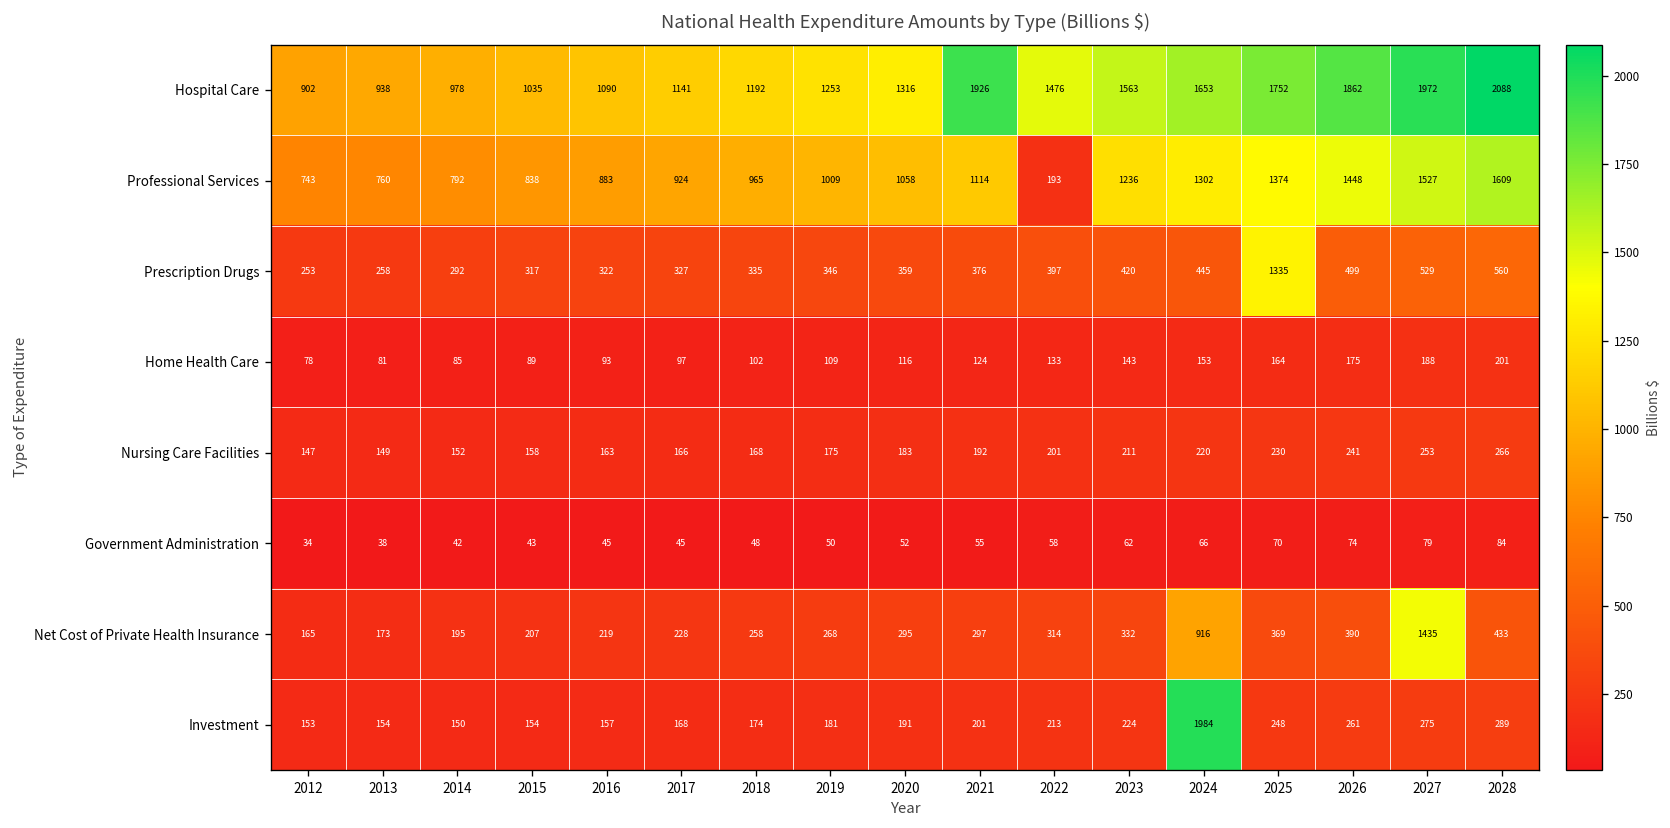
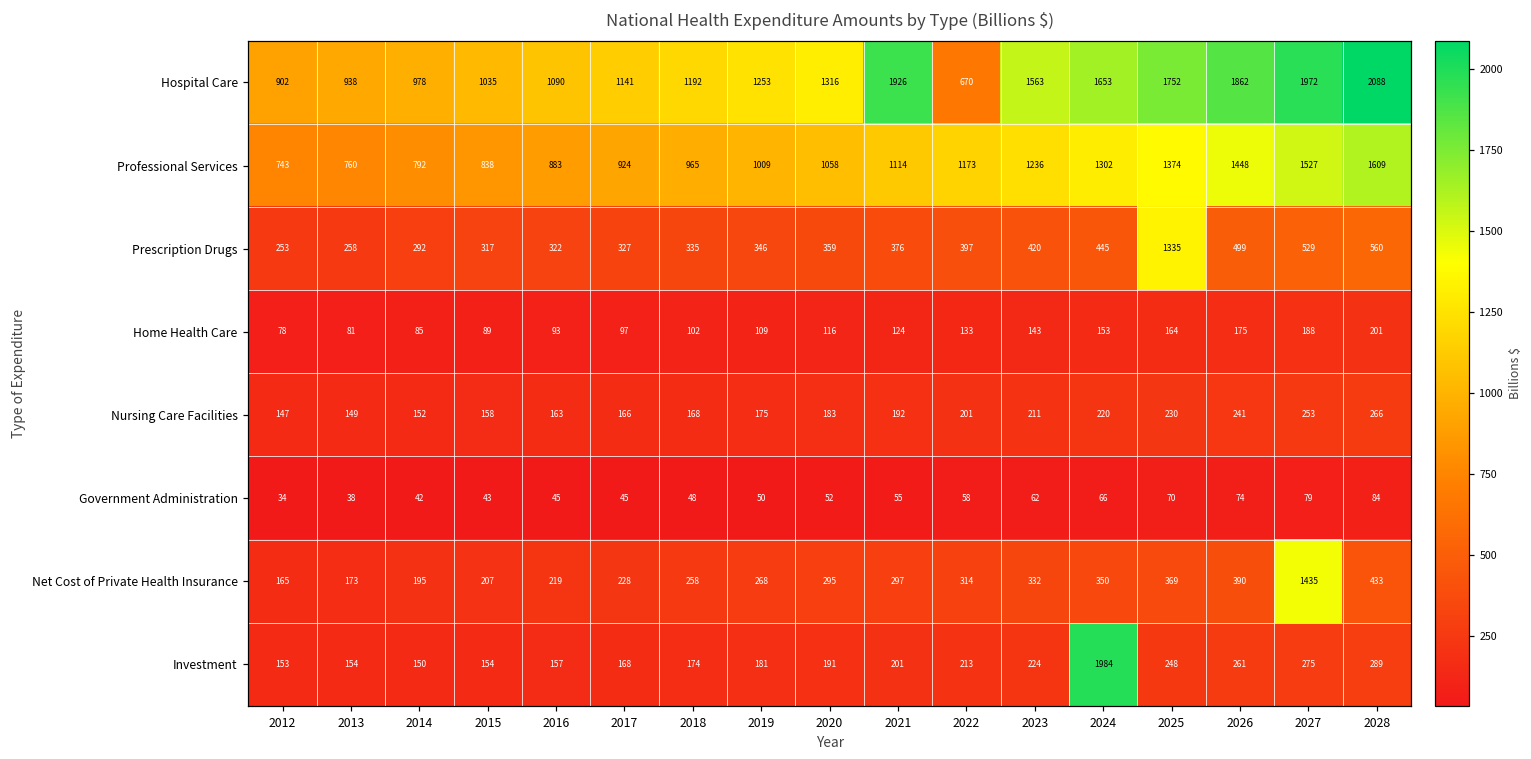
  {
    "Hospital Care": {
      "2012": 902,
      "2013": 938,
      "2014": 978,
      "2015": 1035,
      "2016": 1090,
      "2017": 1141,
      "2018": 1192,
      "2019": 1253,
      "2020": 1316,
      "2021": 1926,
-     "2022": 1476,
+     "2022": 670,
      "2023": 1563,
      "2024": 1653,
      "2025": 1752,
      "2026": 1862,
      "2027": 1972,
      "2028": 2088
    },
    "Professional Services": {
      "2012": 743,
      "2013": 760,
      "2014": 792,
      "2015": 838,
      "2016": 883,
      "2017": 924,
      "2018": 965,
      "2019": 1009,
      "2020": 1058,
      "2021": 1114,
-     "2022": 193,
+     "2022": 1173,
      "2023": 1236,
      "2024": 1302,
      "2025": 1374,
      "2026": 1448,
      "2027": 1527,
      "2028": 1609
    },
    "Prescription Drugs": {
      "2012": 253,
      "2013": 258,
      "2014": 292,
      "2015": 317,
      "2016": 322,
      "2017": 327,
      "2018": 335,
      "2019": 346,
      "2020": 359,
      "2021": 376,
      "2022": 397,
      "2023": 420,
      "2024": 445,
      "2025": 1335,
      "2026": 499,
      "2027": 529,
      "2028": 560
    },
    "Home Health Care": {
      "2012": 78,
      "2013": 81,
      "2014": 85,
      "2015": 89,
      "2016": 93,
      "2017": 97,
      "2018": 102,
      "2019": 109,
      "2020": 116,
      "2021": 124,
      "2022": 133,
      "2023": 143,
      "2024": 153,
      "2025": 164,
      "2026": 175,
      "2027": 188,
      "2028": 201
    },
    "Nursing Care Facilities": {
      "2012": 147,
      "2013": 149,
      "2014": 152,
      "2015": 158,
      "2016": 163,
      "2017": 166,
      "2018": 168,
      "2019": 175,
      "2020": 183,
      "2021": 192,
      "2022": 201,
      "2023": 211,
      "2024": 220,
      "2025": 230,
      "2026": 241,
      "2027": 253,
      "2028": 266
    },
    "Government Administration": {
      "2012": 34,
      "2013": 38,
      "2014": 42,
      "2015": 43,
      "2016": 45,
      "2017": 45,
      "2018": 48,
      "2019": 50,
      "2020": 52,
      "2021": 55,
      "2022": 58,
      "2023": 62,
      "2024": 66,
      "2025": 70,
      "2026": 74,
      "2027": 79,
      "2028": 84
    },
    "Net Cost of Private Health Insurance": {
      "2012": 165,
      "2013": 173,
      "2014": 195,
      "2015": 207,
      "2016": 219,
      "2017": 228,
      "2018": 258,
      "2019": 268,
      "2020": 295,
      "2021": 297,
      "2022": 314,
      "2023": 332,
-     "2024": 916,
+     "2024": 350,
      "2025": 369,
      "2026": 390,
      "2027": 1435,
      "2028": 433
    },
    "Investment": {
      "2012": 153,
      "2013": 154,
      "2014": 150,
      "2015": 154,
      "2016": 157,
      "2017": 168,
      "2018": 174,
      "2019": 181,
      "2020": 191,
      "2021": 201,
      "2022": 213,
      "2023": 224,
      "2024": 1984,
      "2025": 248,
      "2026": 261,
      "2027": 275,
      "2028": 289
    }
  }
